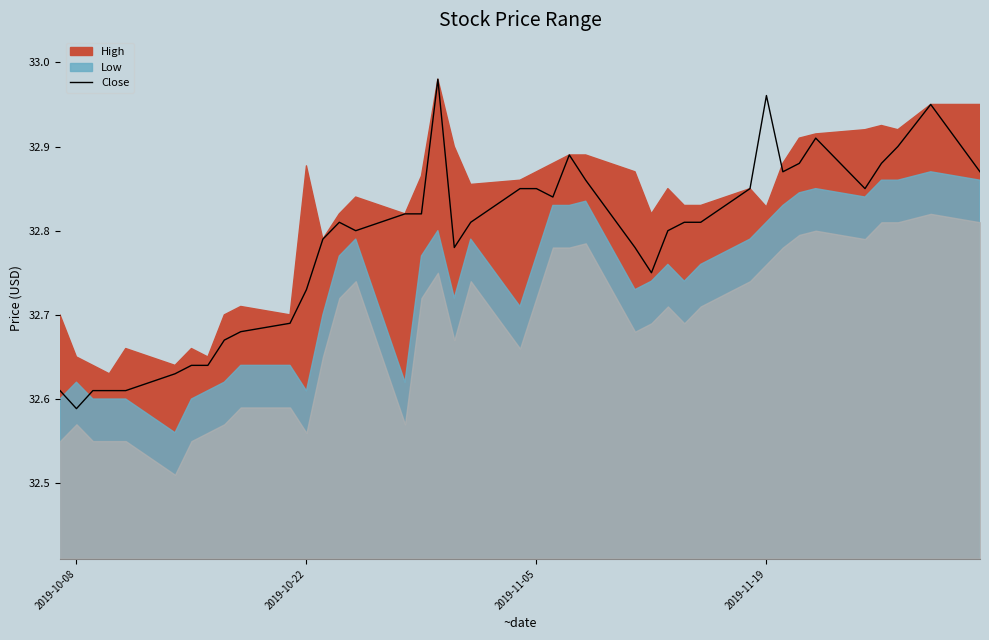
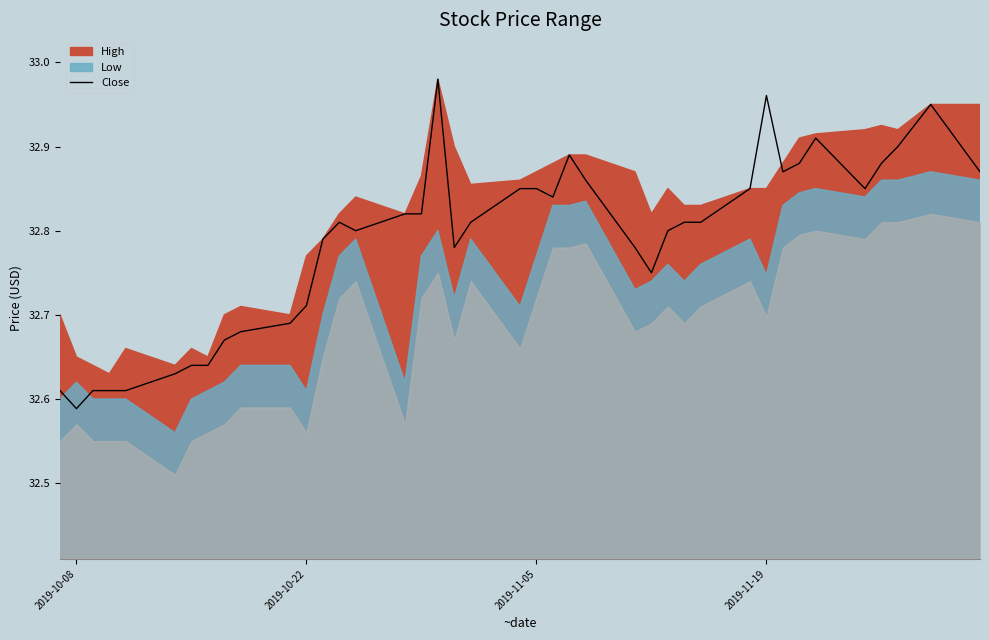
  {
    "Close": {
      "2019-10-08": 32.59,
-     "2019-10-22": 32.73,
+     "2019-10-22": 32.71,
      "2019-11-05": 32.85,
      "2019-11-19": 32.96
    },
    "High": {
      "2019-10-08": 32.65,
-     "2019-10-22": 32.88,
+     "2019-10-22": 32.77,
      "2019-11-05": 32.87,
-     "2019-11-19": 32.83
+     "2019-11-19": 32.85
    },
    "Low": {
      "2019-10-08": 32.62,
      "2019-10-22": 32.61,
      "2019-11-05": 32.77,
-     "2019-11-19": 32.81
+     "2019-11-19": 32.75
    }
  }
